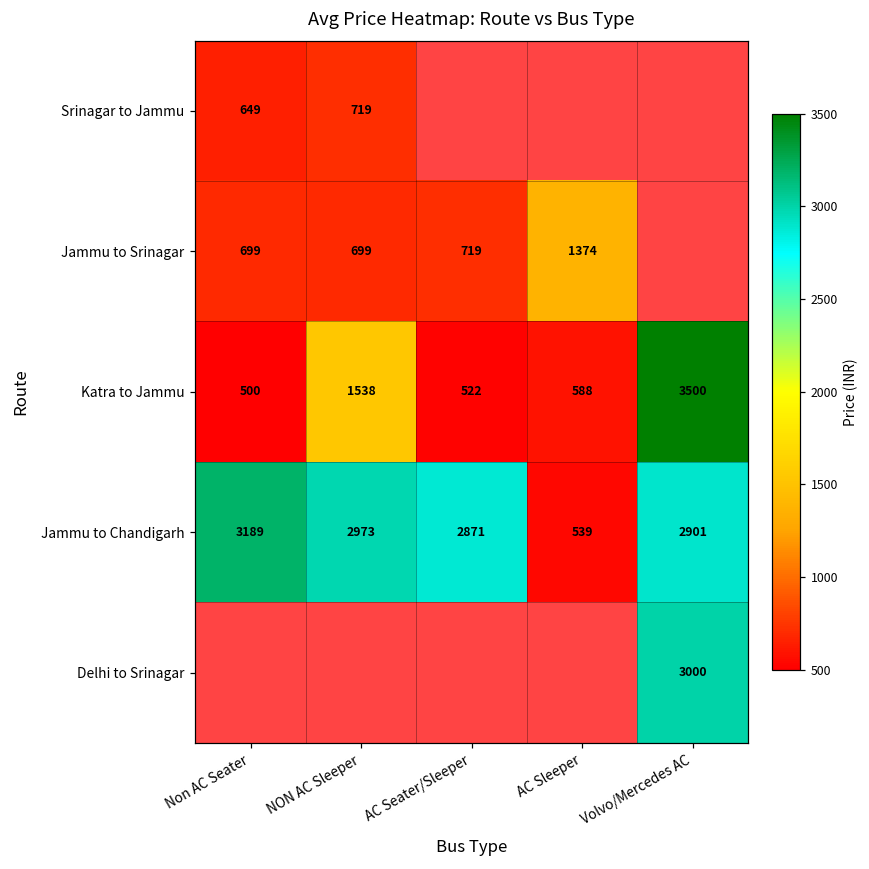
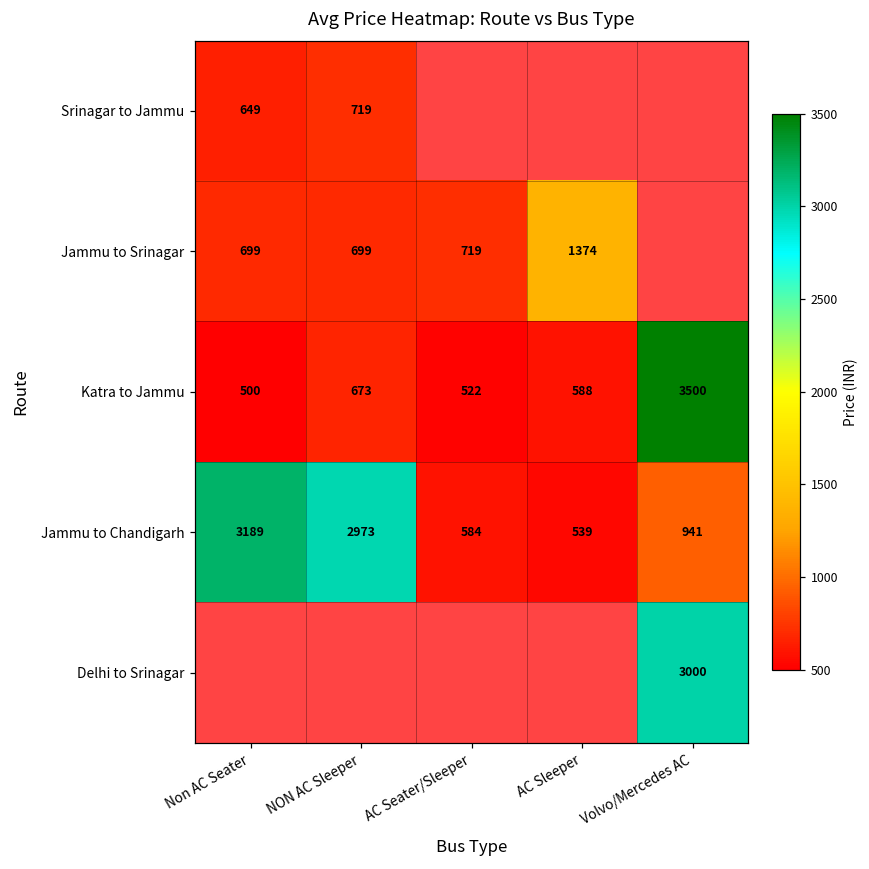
  {
    "Srinagar to Jammu": {
      "Non AC Seater": 649,
      "NON AC Sleeper": 719
    },
    "Jammu to Srinagar": {
      "Non AC Seater": 699,
      "NON AC Sleeper": 699,
      "AC Seater/Sleeper": 719,
      "AC Sleeper": 1374
    },
    "Katra to Jammu": {
      "Non AC Seater": 500,
-     "NON AC Sleeper": 1538,
+     "NON AC Sleeper": 673,
      "AC Seater/Sleeper": 522,
      "AC Sleeper": 588,
      "Volvo/Mercedes AC": 3500
    },
    "Jammu to Chandigarh": {
      "Non AC Seater": 3189,
      "NON AC Sleeper": 2973,
-     "AC Seater/Sleeper": 2871,
+     "AC Seater/Sleeper": 584,
      "AC Sleeper": 539,
-     "Volvo/Mercedes AC": 2901
+     "Volvo/Mercedes AC": 941
    },
    "Delhi to Srinagar": {
      "Volvo/Mercedes AC": 3000
    }
  }
